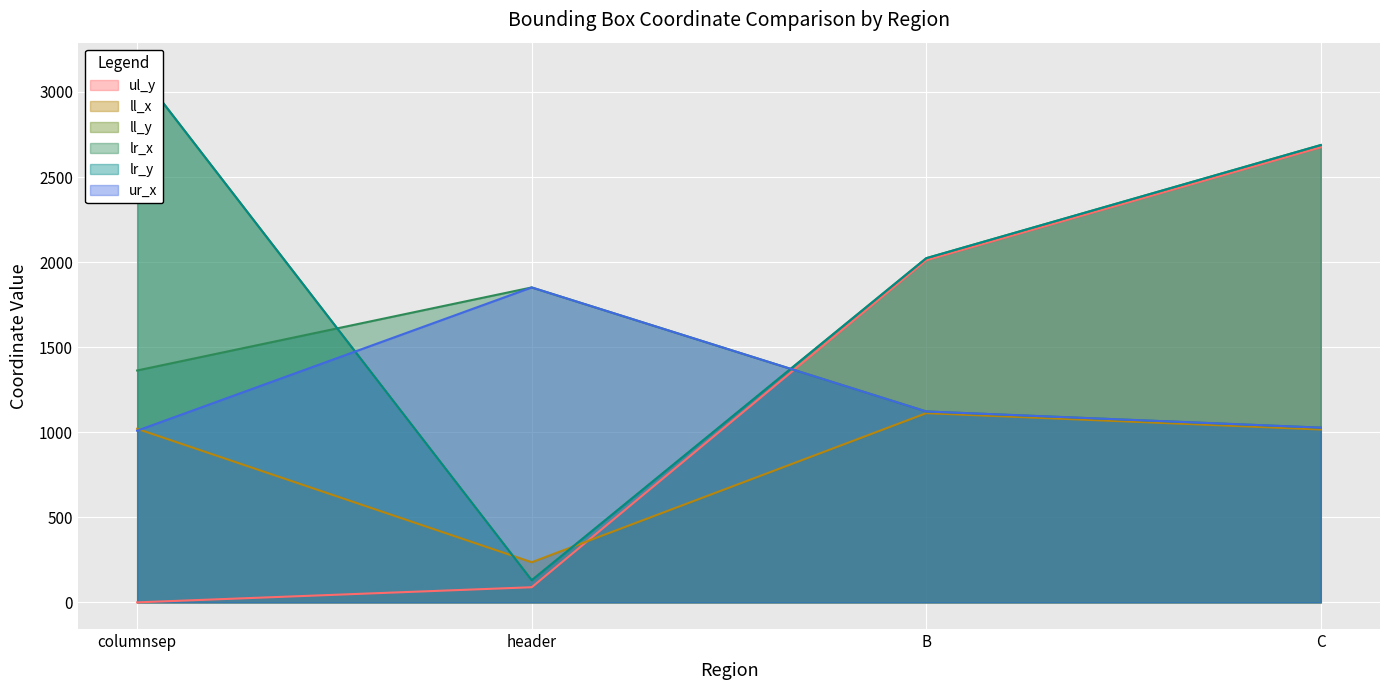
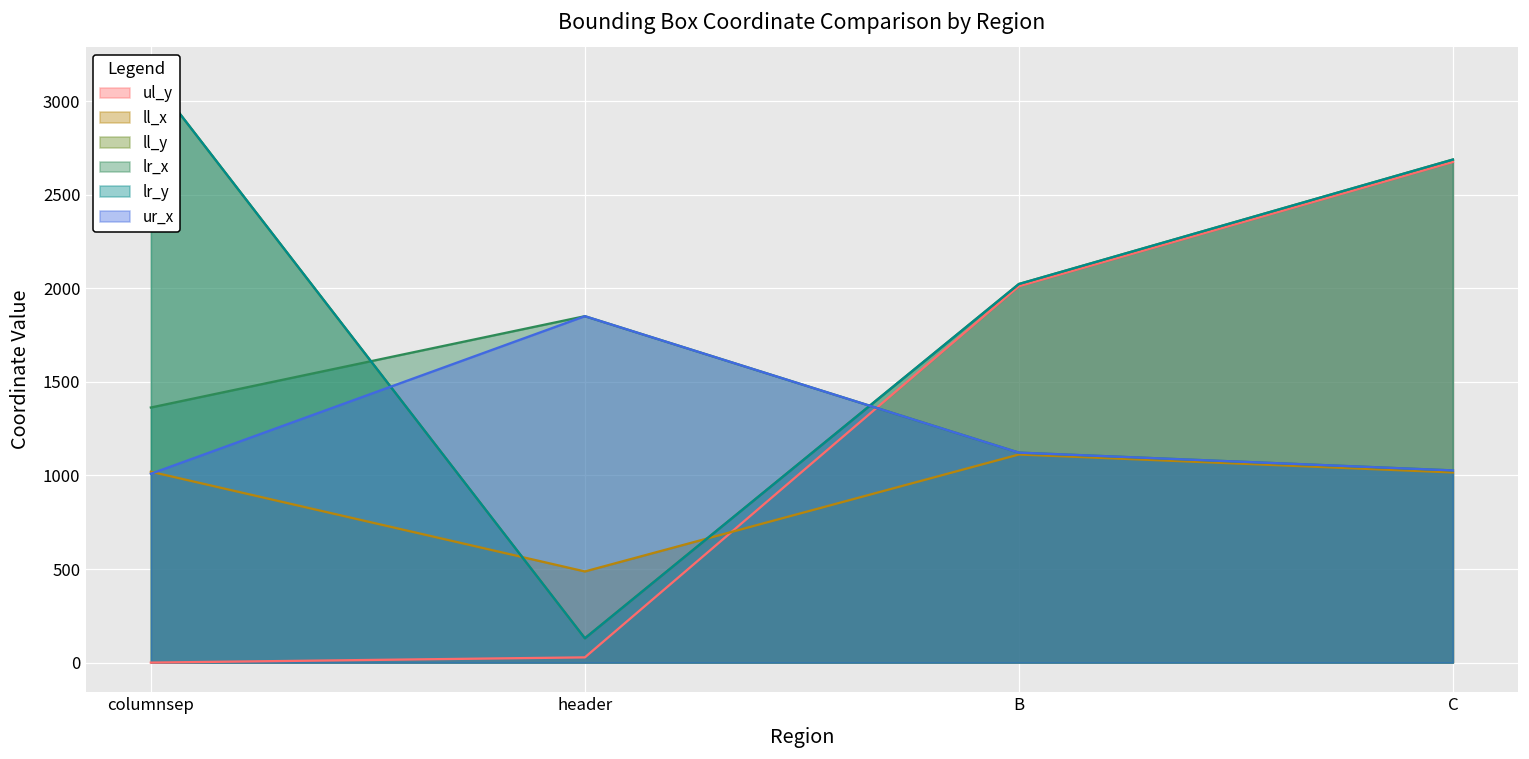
  {
    "ul_y": {
      "columnsep": 0,
-     "header": 90
+     "header": 30
    },
    "ll_x": {
-     "header": 240
+     "header": 490
    }
  }
